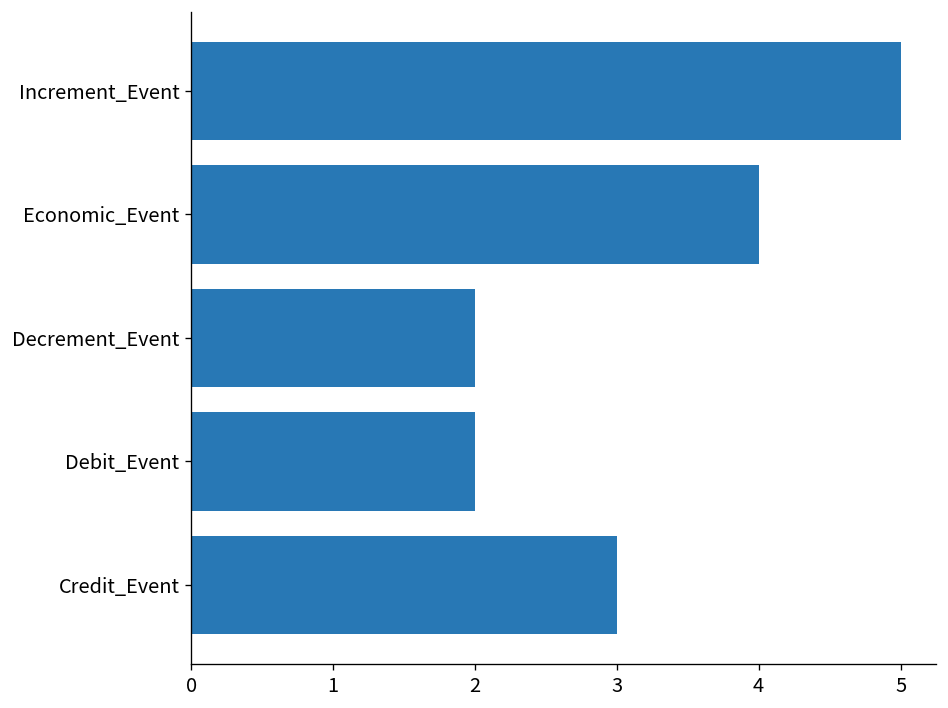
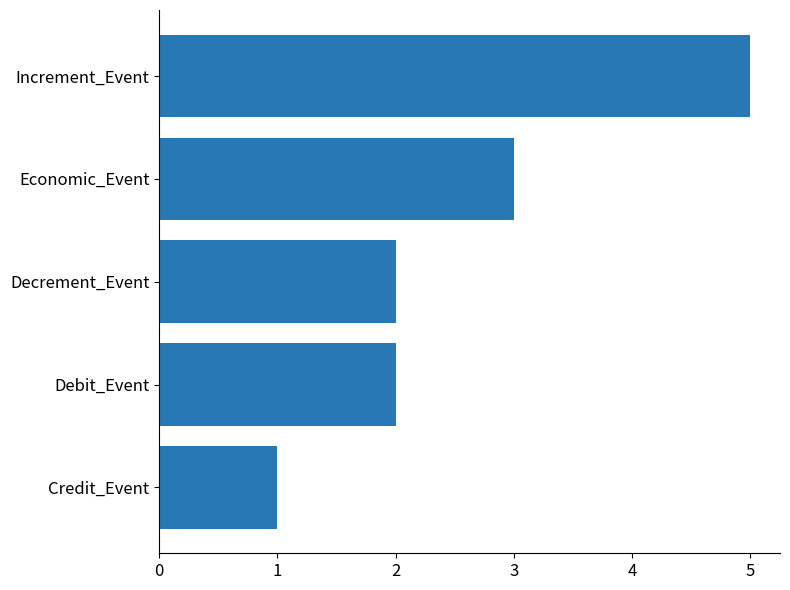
  {
    "Increment_Event": 5,
-   "Economic_Event": 4,
+   "Economic_Event": 3,
    "Decrement_Event": 2,
    "Debit_Event": 2,
-   "Credit_Event": 3
+   "Credit_Event": 1
  }
